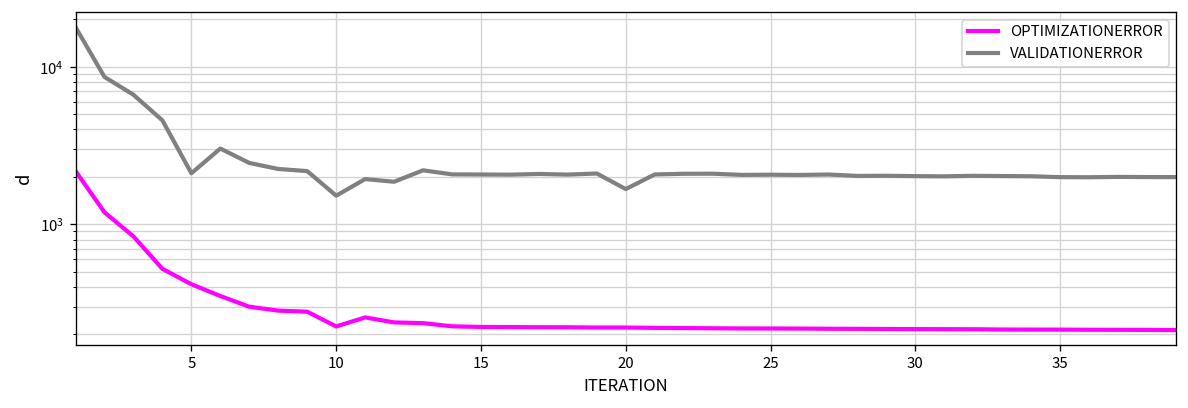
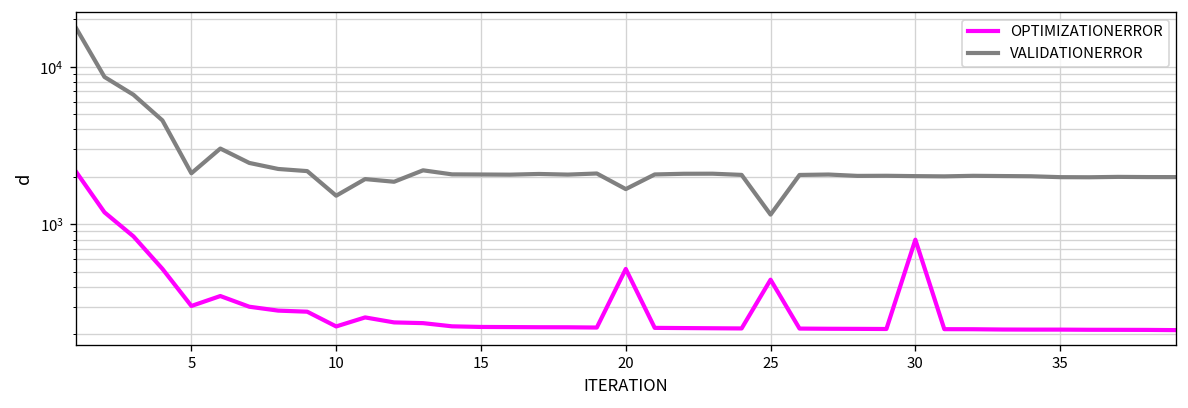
  {
    "OPTIMIZATIONERROR": {
-     "5": 420,
+     "5": 300,
      "10": 220,
      "15": 220,
-     "20": 220,
-     "25": 220,
-     "30": 220,
+     "20": 520,
+     "25": 440,
+     "30": 800,
      "35": 210
    },
    "VALIDATIONERROR": {
      "5": 2100,
      "10": 1500,
      "15": 2100,
      "20": 1700,
-     "25": 2100,
+     "25": 1200,
      "30": 2000,
      "35": 2000
    }
  }
